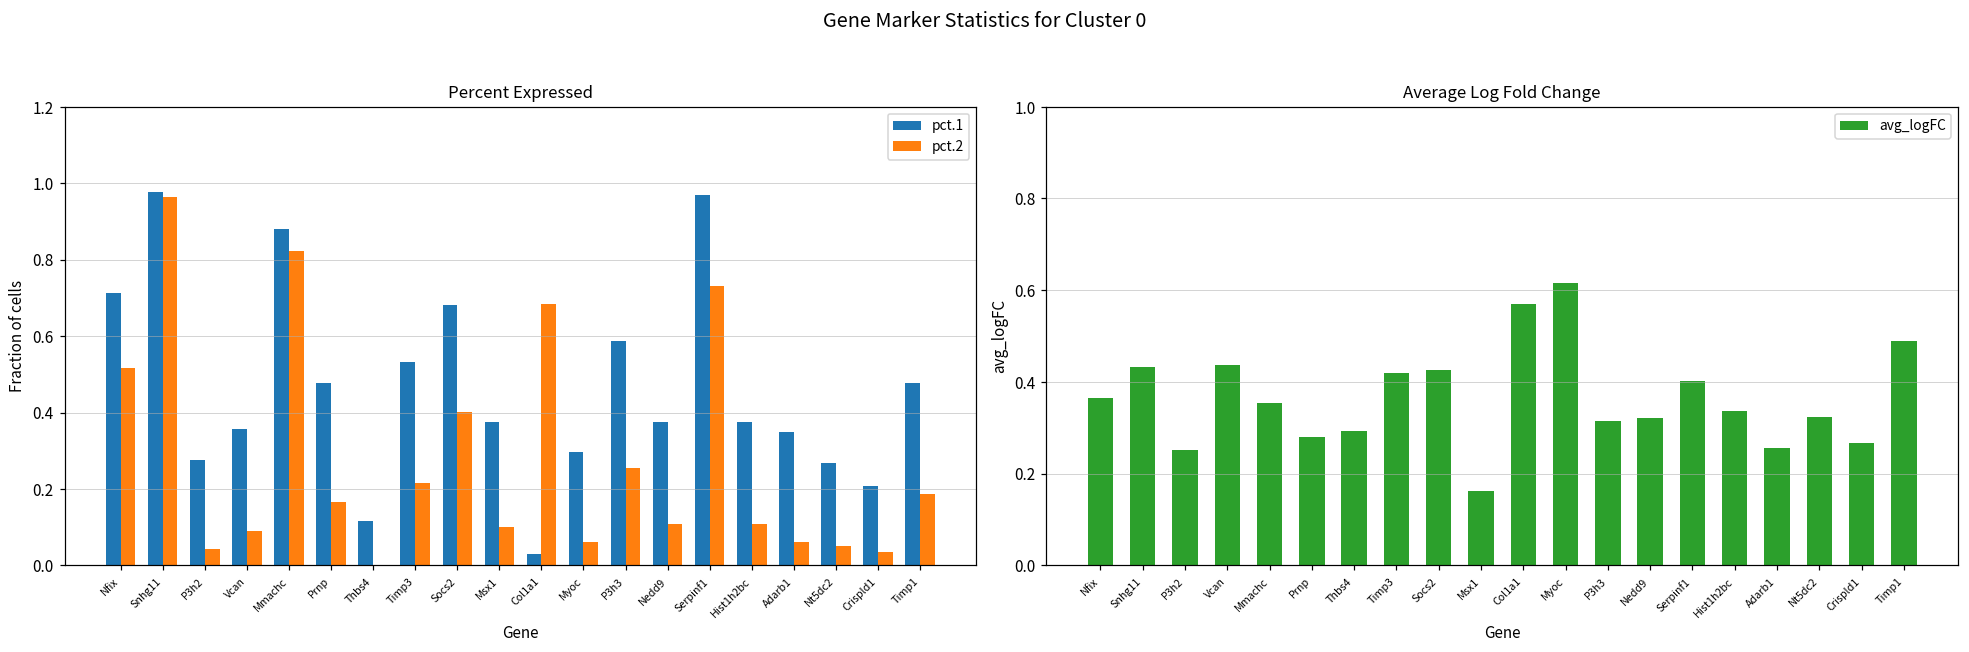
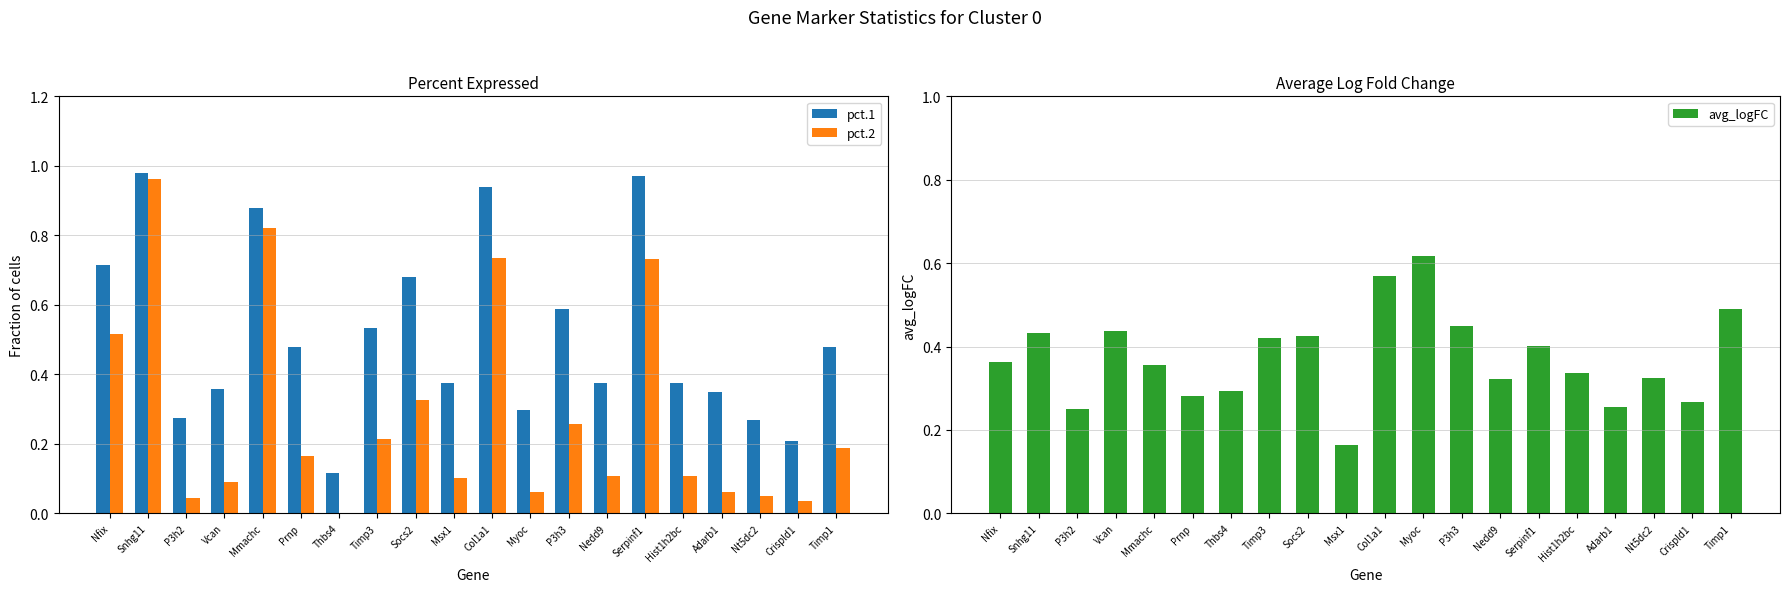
  {
    "Percent Expressed": {
      "pct.1": {
        "Nfix": 0.71,
        "Snhg11": 0.98,
        "P3h2": 0.28,
        "Vcan": 0.36,
        "Mmachc": 0.88,
        "Prnp": 0.48,
        "Thbs4": 0.12,
        "Timp3": 0.53,
        "Socs2": 0.68,
        "Msx1": 0.37,
-       "Col1a1": 0.03,
+       "Col1a1": 0.94,
        "Myoc": 0.30,
        "P3h3": 0.59,
        "Nedd9": 0.37,
        "Serpinf1": 0.97,
        "Hist1h2bc": 0.37,
        "Adarb1": 0.35,
        "Nt5dc2": 0.27,
        "Crispld1": 0.21,
        "Timp1": 0.48
      },
      "pct.2": {
        "Nfix": 0.52,
        "Snhg11": 0.96,
        "P3h2": 0.04,
        "Vcan": 0.09,
        "Mmachc": 0.82,
        "Prnp": 0.17,
        "Thbs4": 0.00,
        "Timp3": 0.22,
-       "Socs2": 0.40,
+       "Socs2": 0.33,
        "Msx1": 0.10,
-       "Col1a1": 0.68,
+       "Col1a1": 0.74,
        "Myoc": 0.06,
        "P3h3": 0.26,
        "Nedd9": 0.11,
        "Serpinf1": 0.73,
        "Hist1h2bc": 0.11,
        "Adarb1": 0.06,
        "Nt5dc2": 0.05,
        "Crispld1": 0.04,
        "Timp1": 0.19
      }
    },
    "Average Log Fold Change": {
      "Nfix": 0.36,
      "Snhg11": 0.43,
      "P3h2": 0.25,
      "Vcan": 0.44,
      "Mmachc": 0.36,
      "Prnp": 0.28,
      "Thbs4": 0.29,
      "Timp3": 0.42,
      "Socs2": 0.43,
      "Msx1": 0.16,
      "Col1a1": 0.57,
      "Myoc": 0.62,
-     "P3h3": 0.32,
+     "P3h3": 0.45,
      "Nedd9": 0.32,
      "Serpinf1": 0.40,
      "Hist1h2bc": 0.34,
      "Adarb1": 0.26,
      "Nt5dc2": 0.32,
      "Crispld1": 0.27,
      "Timp1": 0.49
    }
  }
